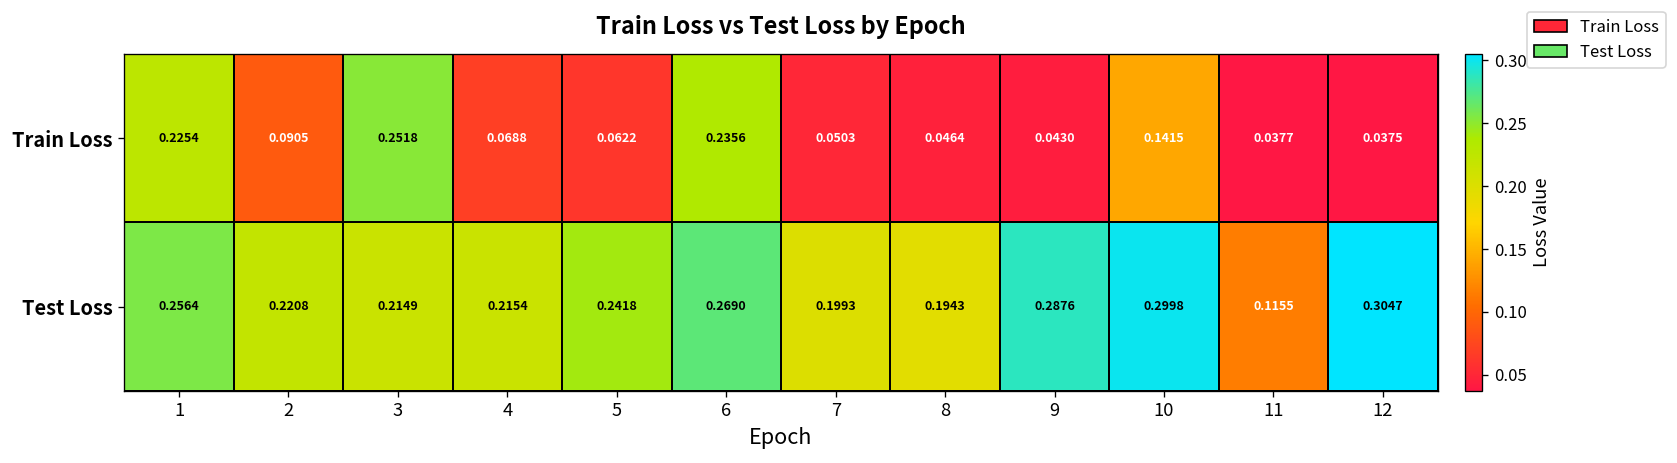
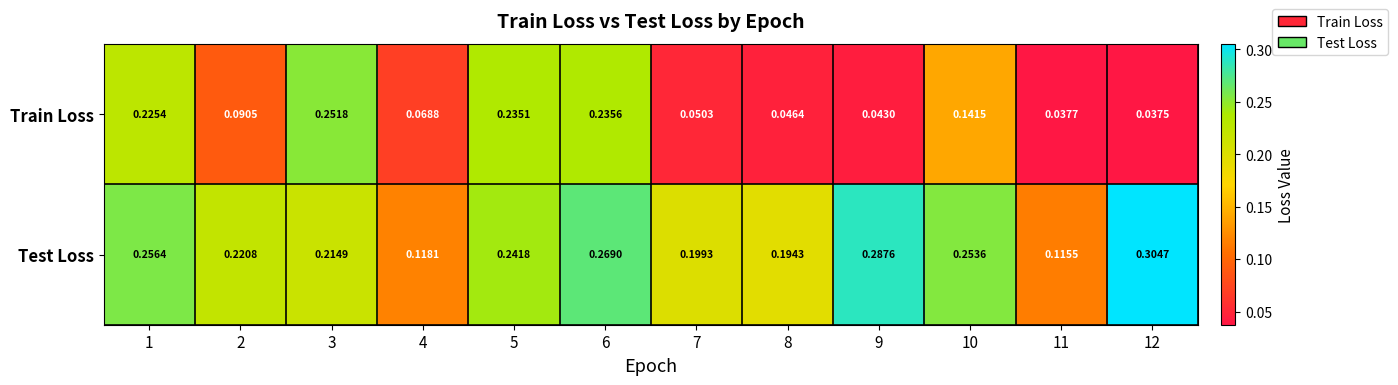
  {
    "Train Loss": {
      "1": 0.2254,
      "2": 0.0905,
      "3": 0.2518,
      "4": 0.0688,
-     "5": 0.0622,
+     "5": 0.2351,
      "6": 0.2356,
      "7": 0.0503,
      "8": 0.0464,
      "9": 0.0430,
      "10": 0.1415,
      "11": 0.0377,
      "12": 0.0375
    },
    "Test Loss": {
      "1": 0.2564,
      "2": 0.2208,
      "3": 0.2149,
-     "4": 0.2154,
+     "4": 0.1181,
      "5": 0.2418,
      "6": 0.2690,
      "7": 0.1993,
      "8": 0.1943,
      "9": 0.2876,
-     "10": 0.2998,
+     "10": 0.2536,
      "11": 0.1155,
      "12": 0.3047
    }
  }
